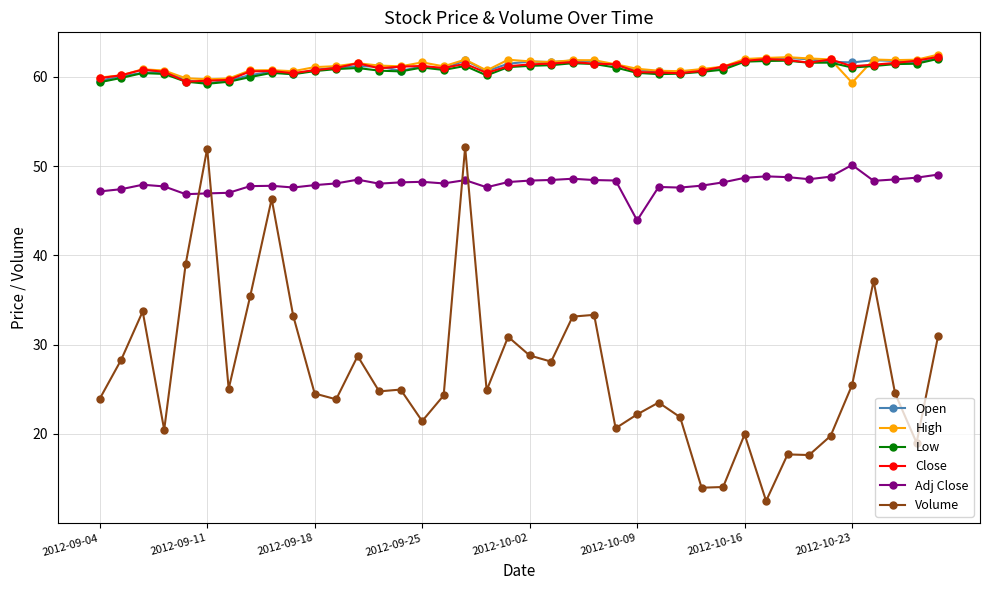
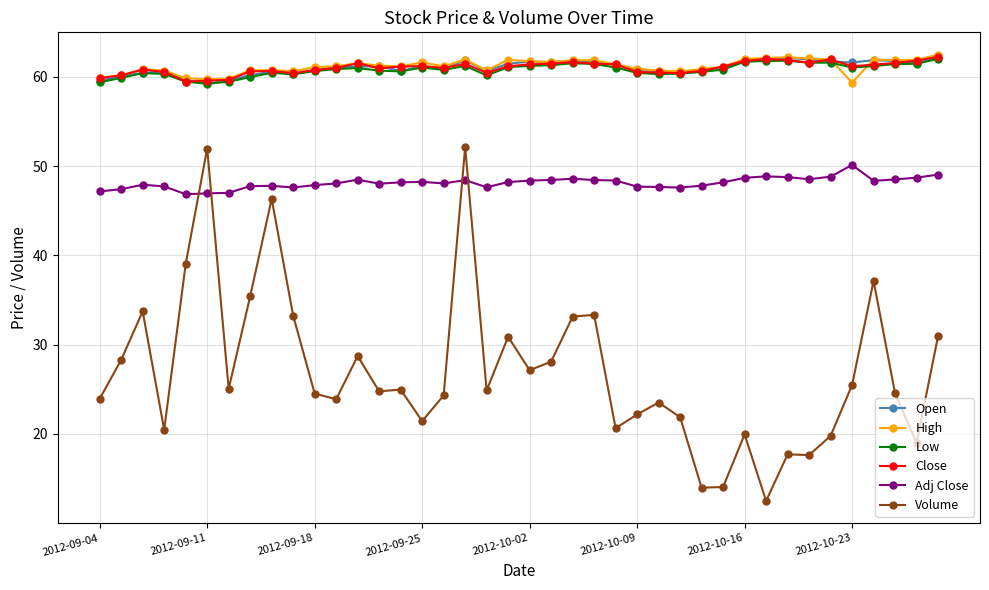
  {
    "Open": {
      "2012-10-23": 62
    },
    "High": {
      "2012-09-18": 61,
      "2012-09-25": 62,
      "2012-10-23": 59
    },
    "Adj Close": {
      "2012-09-04": 47,
      "2012-09-11": 47,
      "2012-09-18": 48,
      "2012-09-25": 48,
      "2012-10-02": 48,
-     "2012-10-09": 44,
+     "2012-10-09": 48,
      "2012-10-16": 49,
      "2012-10-23": 50
    },
    "Volume": {
      "2012-09-04": 24,
      "2012-09-11": 52,
      "2012-09-18": 25,
      "2012-09-25": 21,
-     "2012-10-02": 29,
+     "2012-10-02": 27,
      "2012-10-09": 22,
      "2012-10-16": 20,
      "2012-10-23": 25
    }
  }
